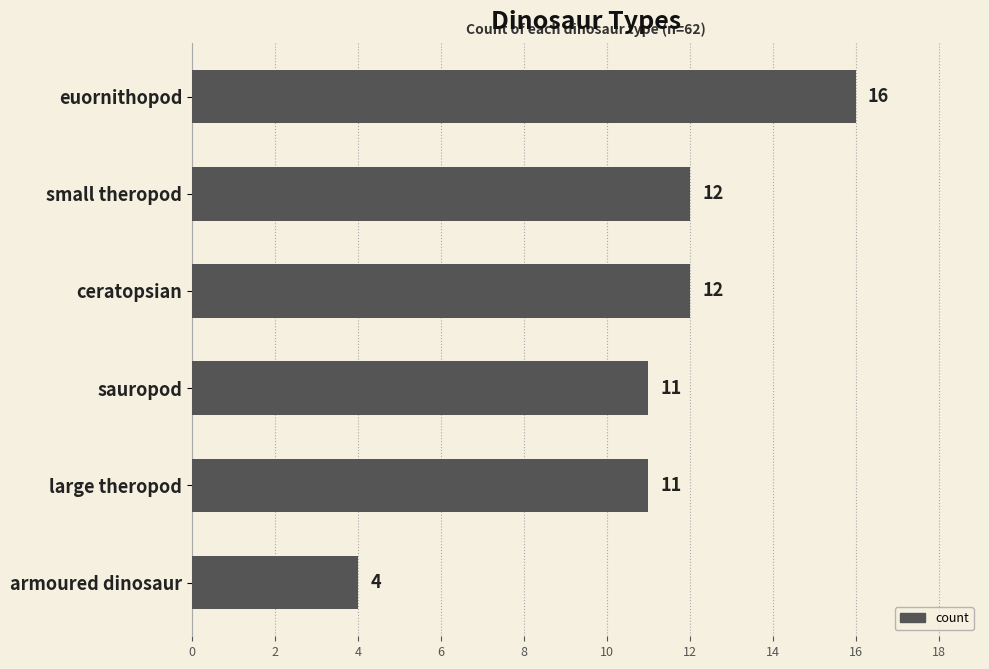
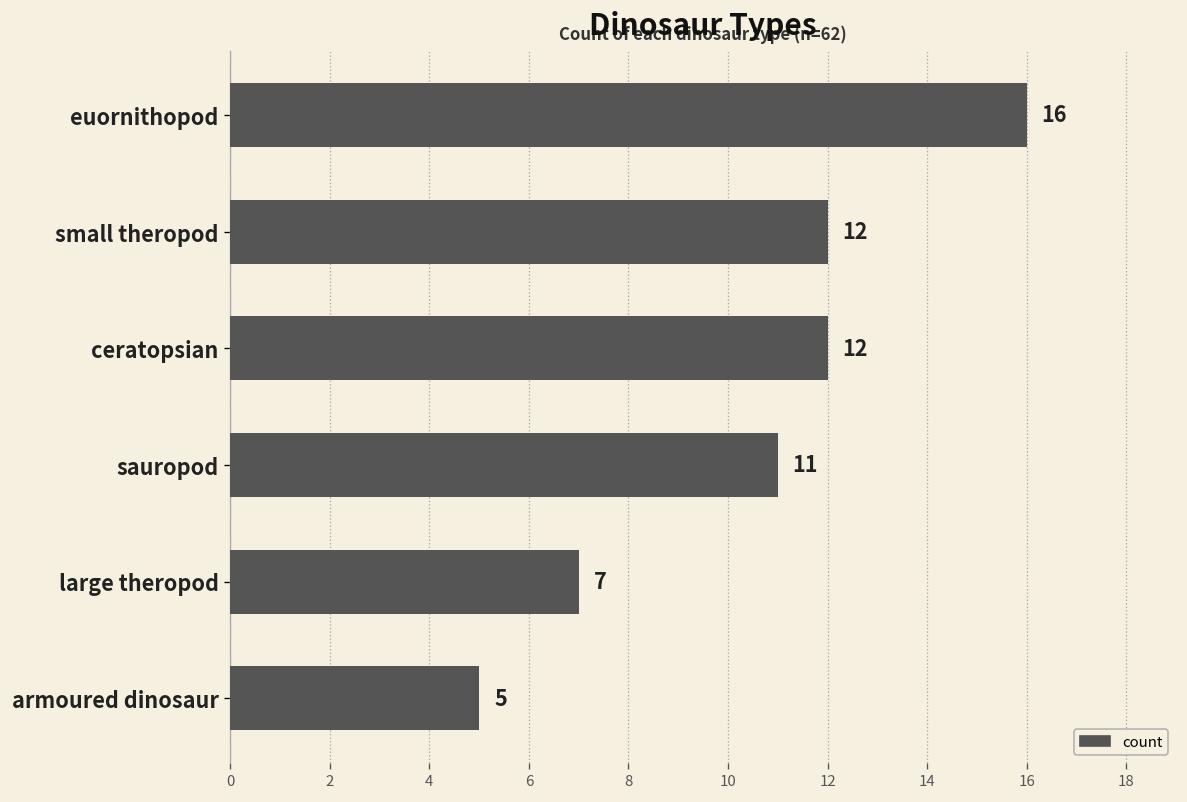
  {
    "euornithopod": 16,
    "small theropod": 12,
    "ceratopsian": 12,
    "sauropod": 11,
-   "large theropod": 11,
-   "armoured dinosaur": 4
+   "large theropod": 7,
+   "armoured dinosaur": 5
  }
